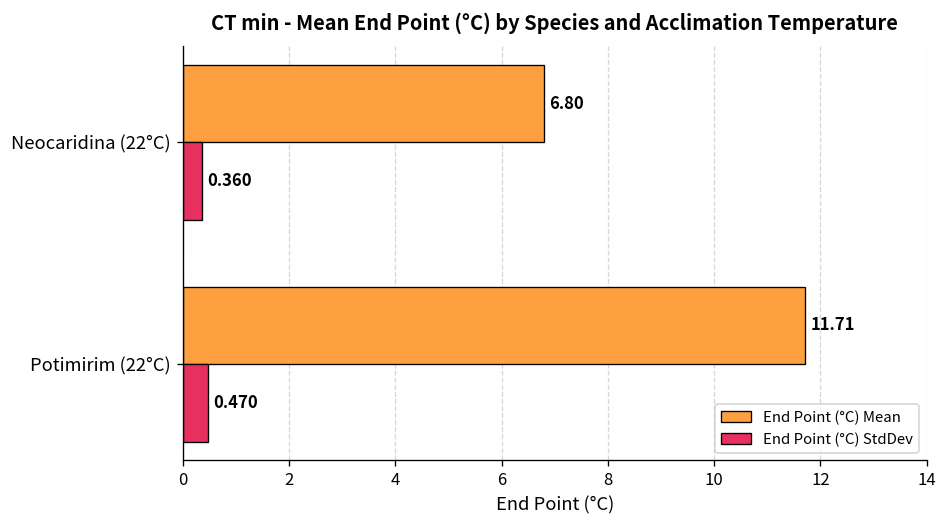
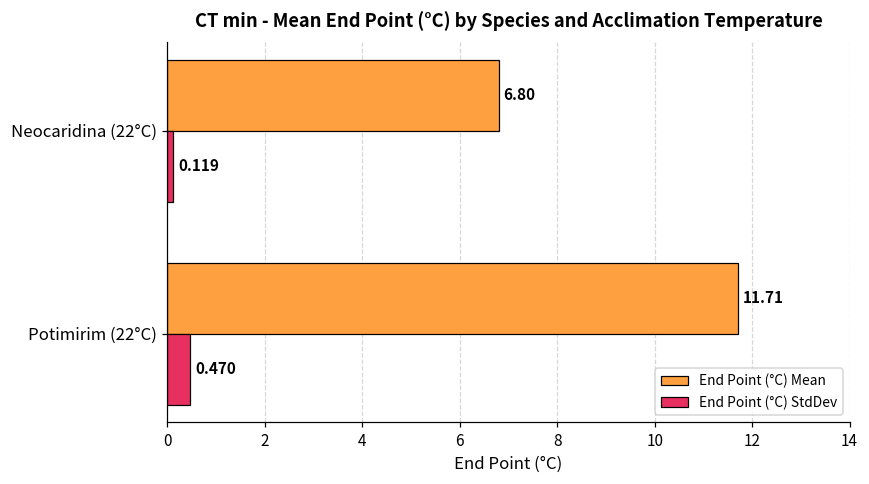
  {
    "End Point (°C) Mean": {
      "Neocaridina (22°C)": 6.80,
      "Potimirim (22°C)": 11.71
    },
    "End Point (°C) StdDev": {
-     "Neocaridina (22°C)": 0.360,
+     "Neocaridina (22°C)": 0.119,
      "Potimirim (22°C)": 0.470
    }
  }
